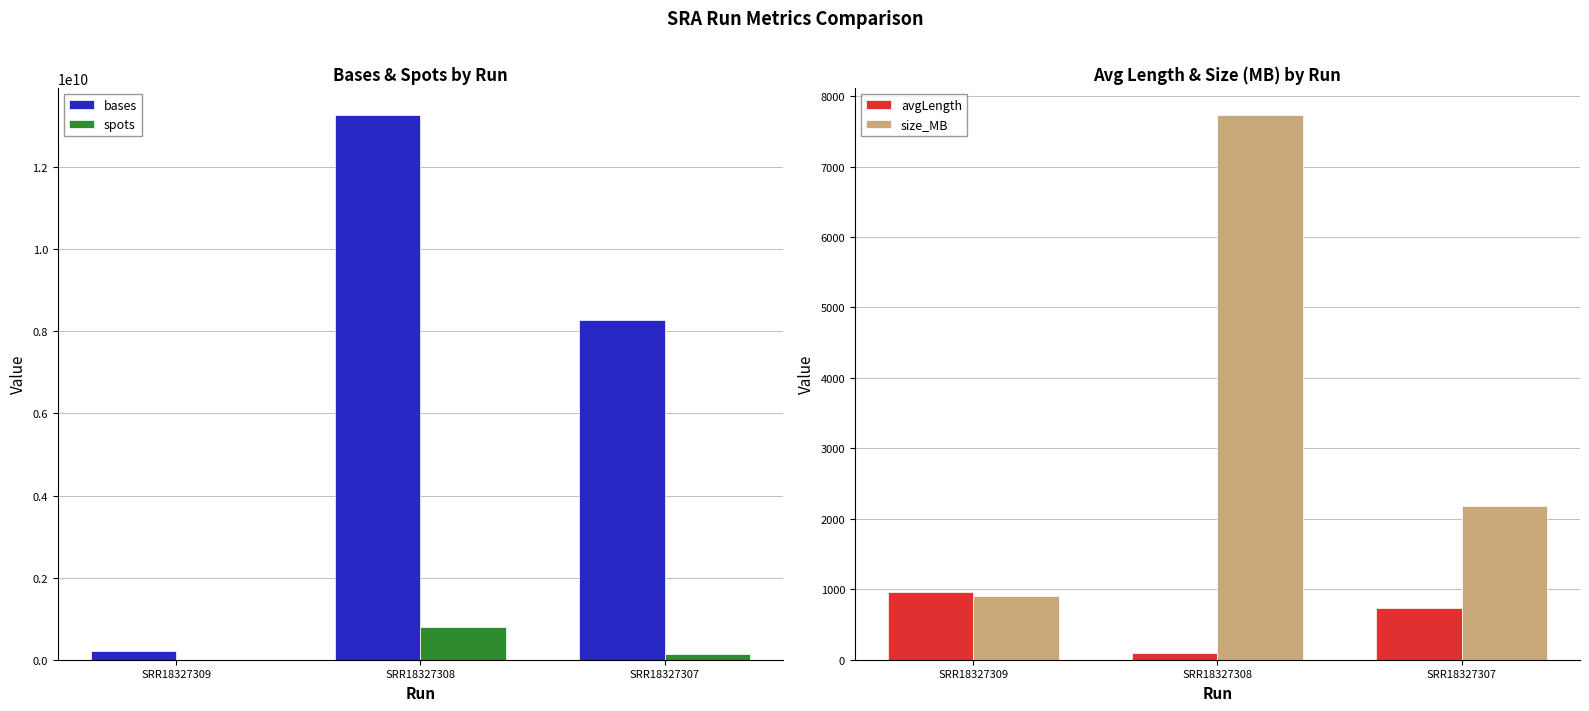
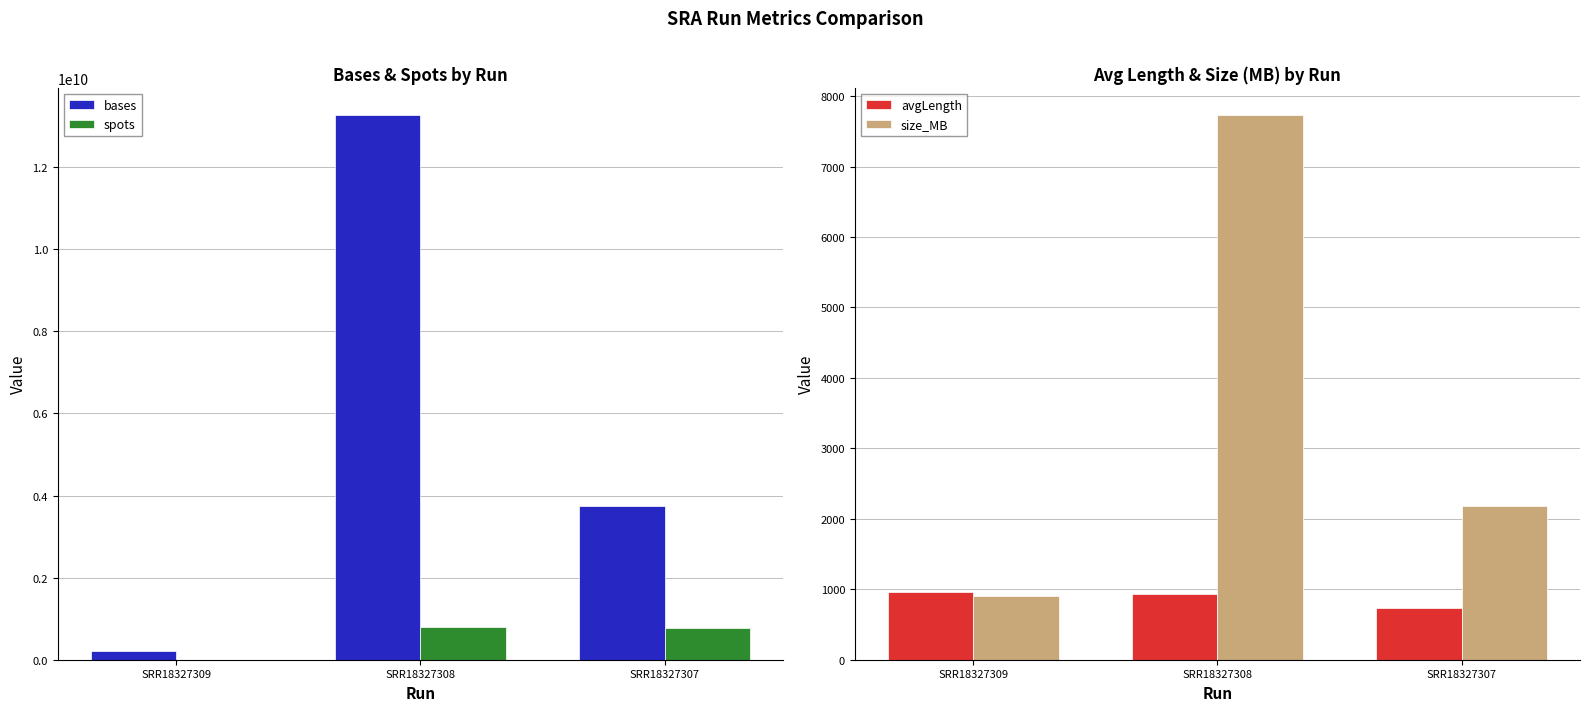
  {
    "Bases & Spots by Run": {
      "bases": {
        "SRR18327309": 200000000,
        "SRR18327308": 13300000000,
-       "SRR18327307": 8300000000
+       "SRR18327307": 3700000000
      },
      "spots": {
        "SRR18327308": 800000000,
-       "SRR18327307": 100000000
+       "SRR18327307": 800000000
      }
    },
    "Avg Length & Size (MB) by Run": {
      "avgLength": {
        "SRR18327309": 1000,
-       "SRR18327308": 100,
+       "SRR18327308": 900,
        "SRR18327307": 700
      },
      "size_MB": {
        "SRR18327309": 900,
        "SRR18327308": 7700,
        "SRR18327307": 2200
      }
    }
  }
